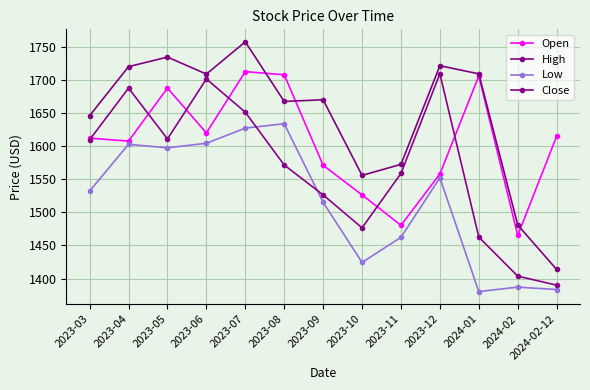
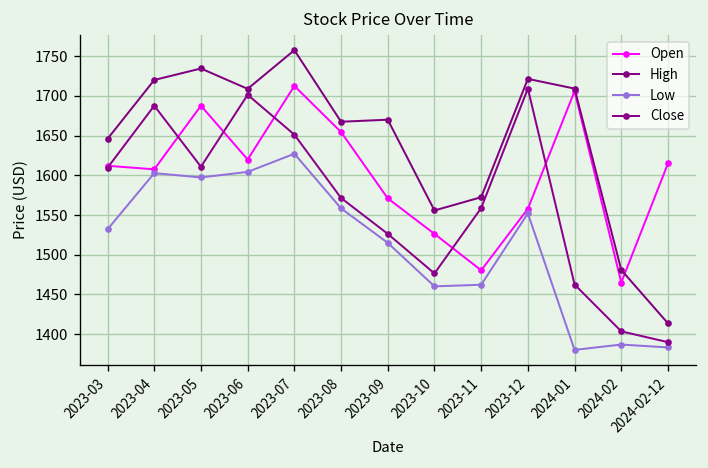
  {
    "Open": {
      "2023-04": 1610,
      "2023-05": 1690,
      "2023-06": 1620,
      "2023-07": 1710,
-     "2023-08": 1710,
+     "2023-08": 1650,
      "2023-09": 1570,
      "2023-10": 1530,
      "2023-11": 1480,
      "2023-12": 1560,
      "2024-02": 1470,
      "2024-02-12": 1610
    },
    "Low": {
      "2023-03": 1530,
      "2023-04": 1600,
      "2023-05": 1600,
      "2023-06": 1600,
      "2023-07": 1630,
-     "2023-08": 1630,
+     "2023-08": 1560,
      "2023-09": 1520,
-     "2023-10": 1420,
+     "2023-10": 1460,
      "2023-11": 1460,
      "2023-12": 1550,
      "2024-01": 1380,
      "2024-02": 1390,
      "2024-02-12": 1380
    }
  }
